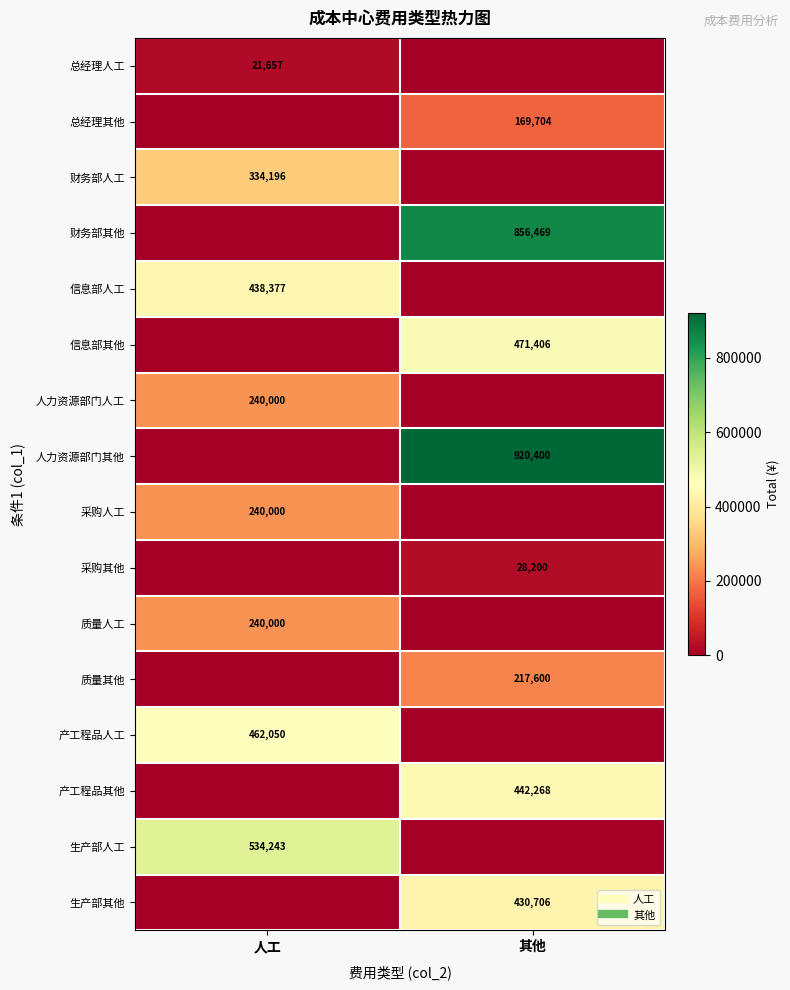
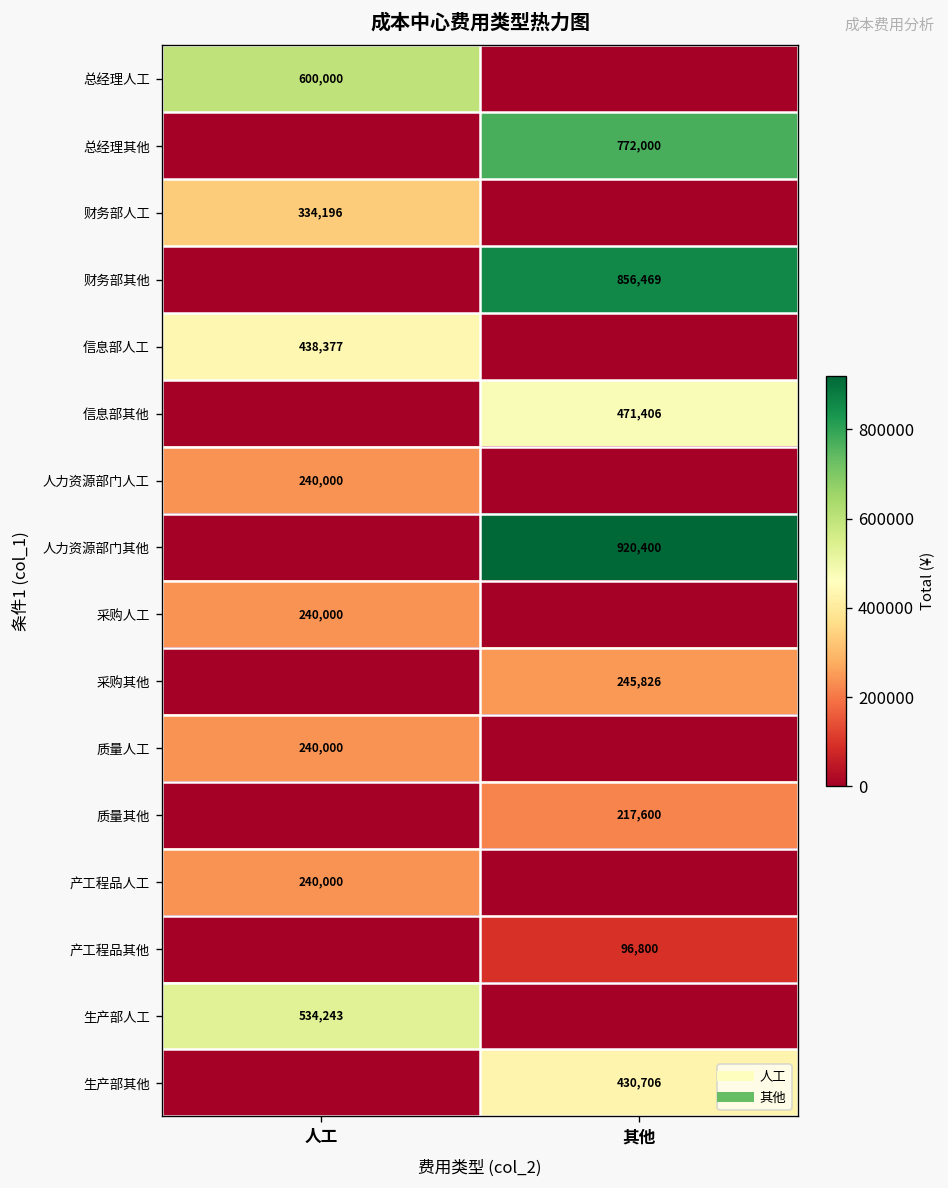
  {
    "总经理人工": {
-     "人工": "21,657"
+     "人工": "600,000"
    },
    "总经理其他": {
-     "其他": "169,704"
+     "其他": "772,000"
    },
    "财务部人工": {
      "人工": "334,196"
    },
    "财务部其他": {
      "其他": "856,469"
    },
    "信息部人工": {
      "人工": "438,377"
    },
    "信息部其他": {
      "其他": "471,406"
    },
    "人力资源部门人工": {
      "人工": "240,000"
    },
    "人力资源部门其他": {
      "其他": "920,400"
    },
    "采购人工": {
      "人工": "240,000"
    },
    "采购其他": {
-     "其他": "28,200"
+     "其他": "245,826"
    },
    "质量人工": {
      "人工": "240,000"
    },
    "质量其他": {
      "其他": "217,600"
    },
    "产工程品人工": {
-     "人工": "462,050"
+     "人工": "240,000"
    },
    "产工程品其他": {
-     "其他": "442,268"
+     "其他": "96,800"
    },
    "生产部人工": {
      "人工": "534,243"
    },
    "生产部其他": {
      "其他": "430,706"
    }
  }
